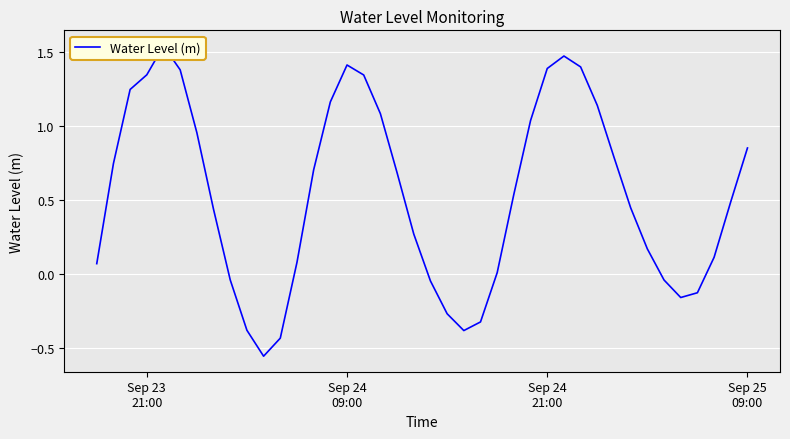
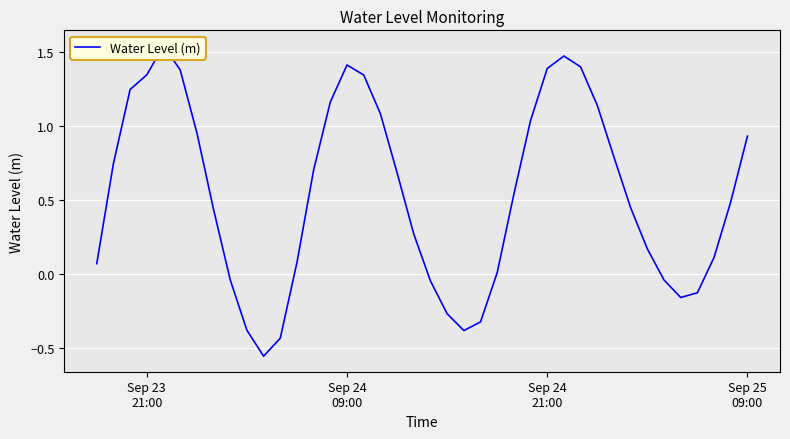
  {
    "Sep 23 21:00": 1.34,
    "Sep 24 09:00": 1.41,
    "Sep 24 21:00": 1.39,
-   "Sep 25 09:00": 0.85
+   "Sep 25 09:00": 0.93
  }
